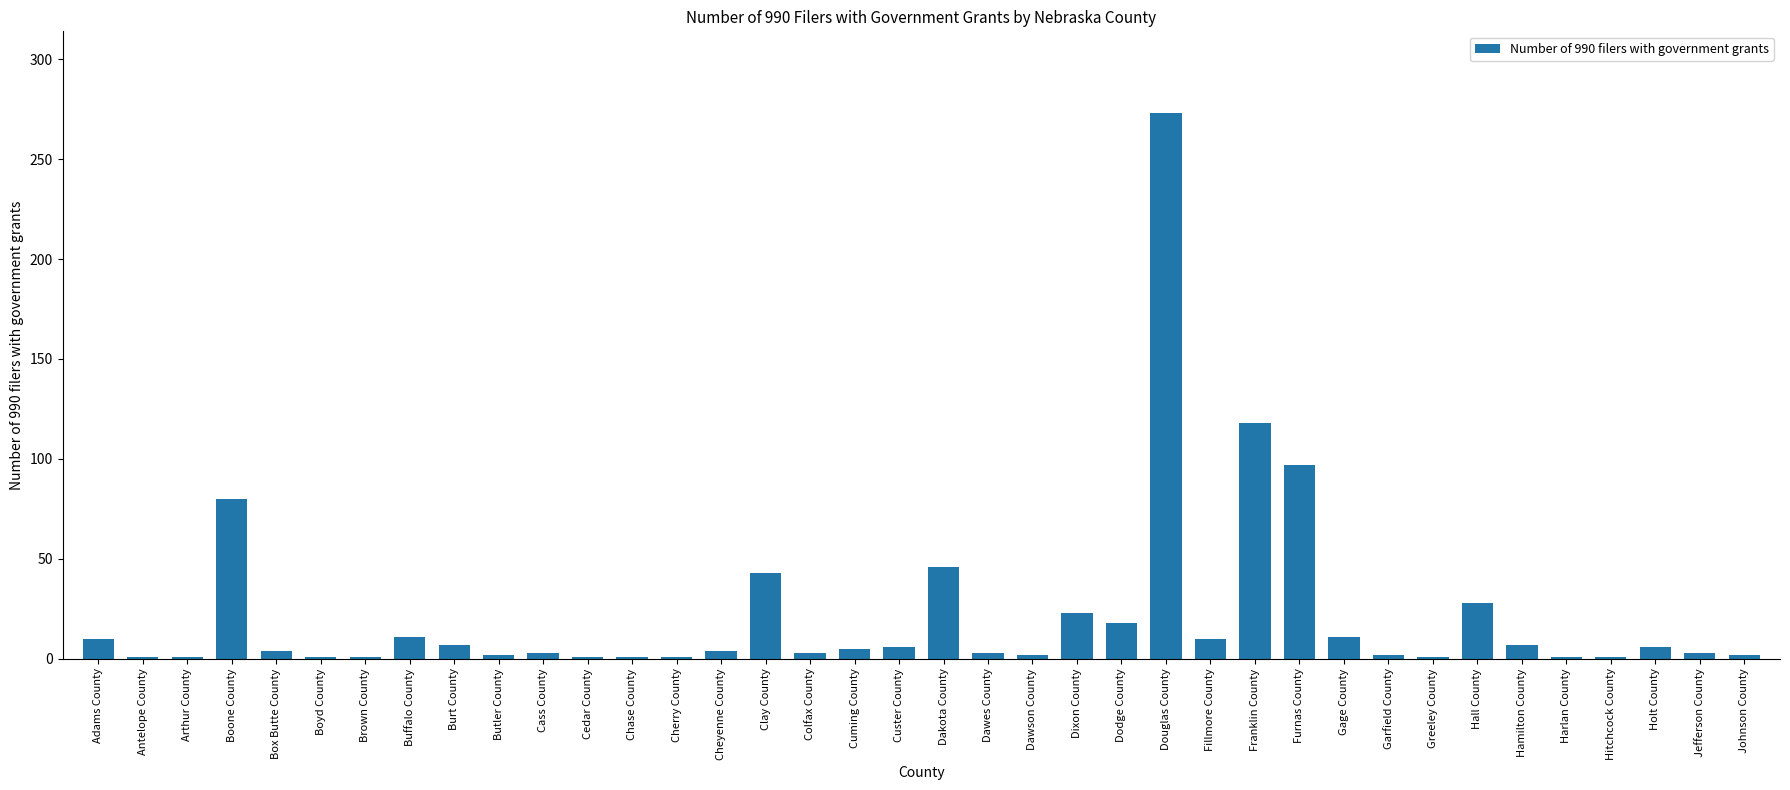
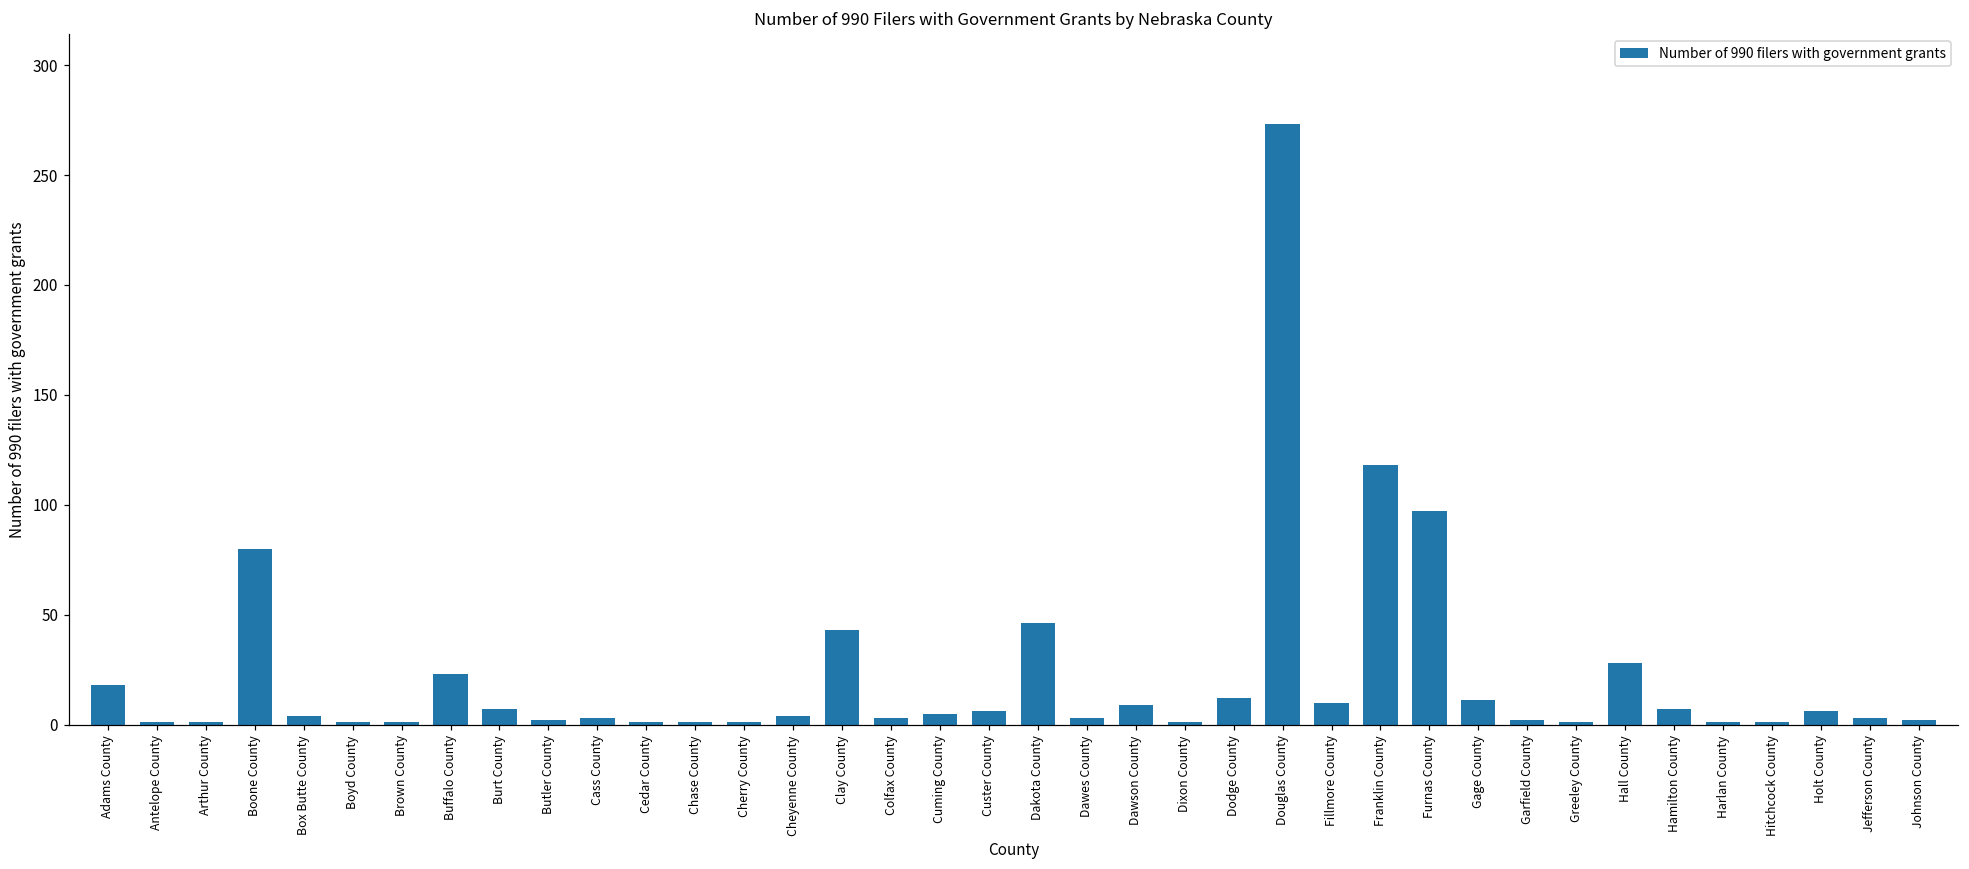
  {
-   "Adams County": 10,
+   "Adams County": 18,
    "Boone County": 80,
    "Box Butte County": 4,
-   "Buffalo County": 11,
+   "Buffalo County": 23,
    "Burt County": 7,
    "Butler County": 2,
    "Cass County": 3,
    "Cheyenne County": 4,
    "Clay County": 43,
    "Colfax County": 3,
    "Cuming County": 5,
    "Custer County": 6,
    "Dakota County": 46,
    "Dawes County": 3,
-   "Dawson County": 2,
-   "Dixon County": 23,
-   "Dodge County": 18,
+   "Dawson County": 9,
+   "Dixon County": 1,
+   "Dodge County": 12,
    "Douglas County": 273,
    "Fillmore County": 10,
    "Franklin County": 118,
    "Furnas County": 97,
    "Gage County": 11,
    "Garfield County": 2,
    "Hall County": 28,
    "Hamilton County": 7,
    "Holt County": 6,
    "Jefferson County": 3,
    "Johnson County": 2
  }
